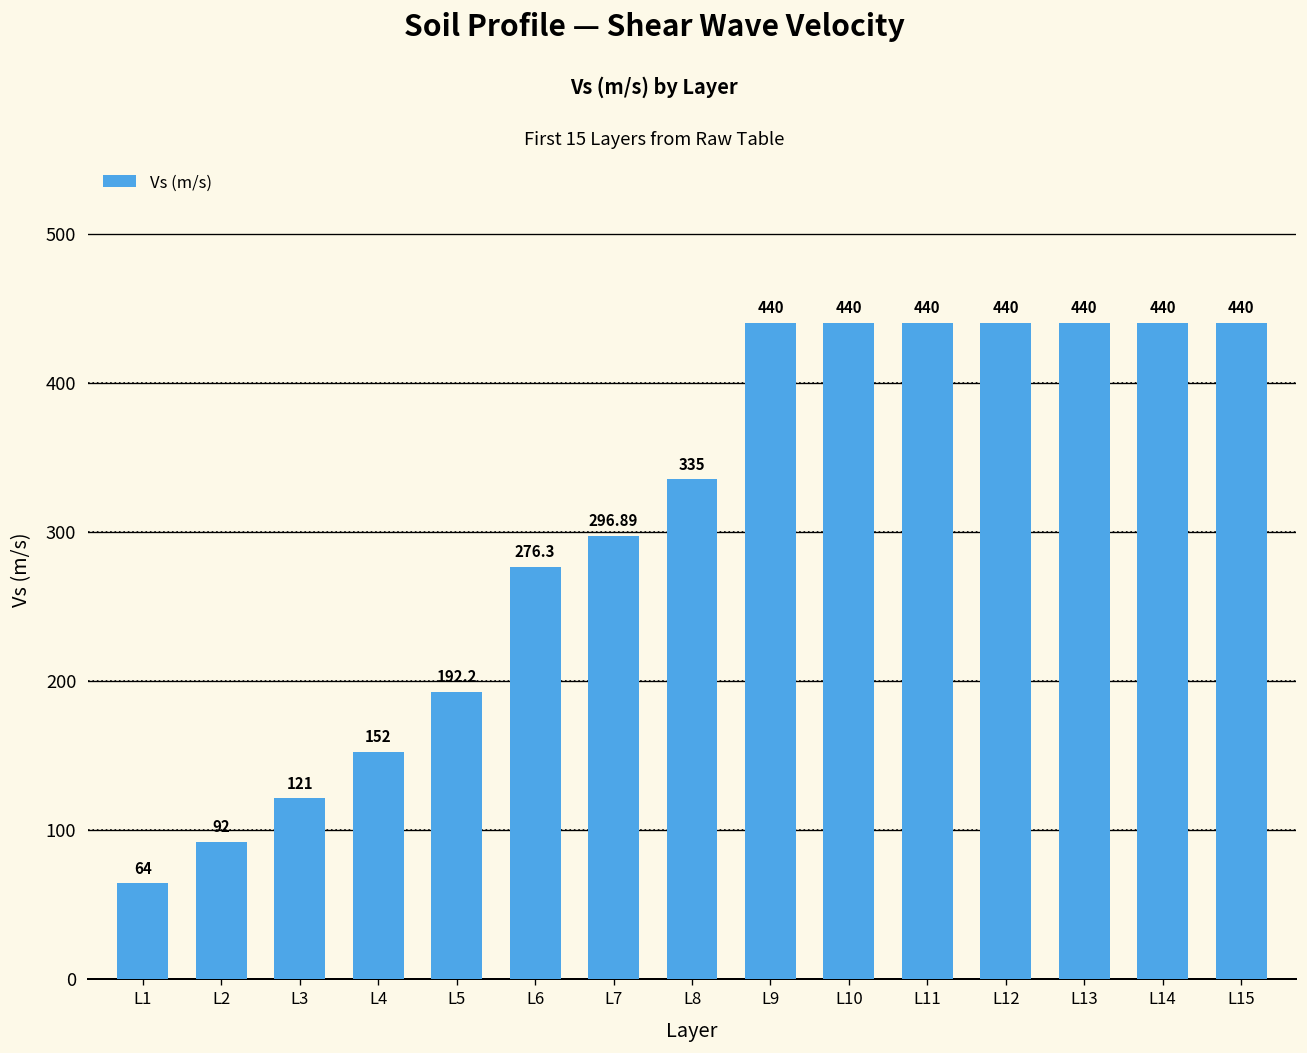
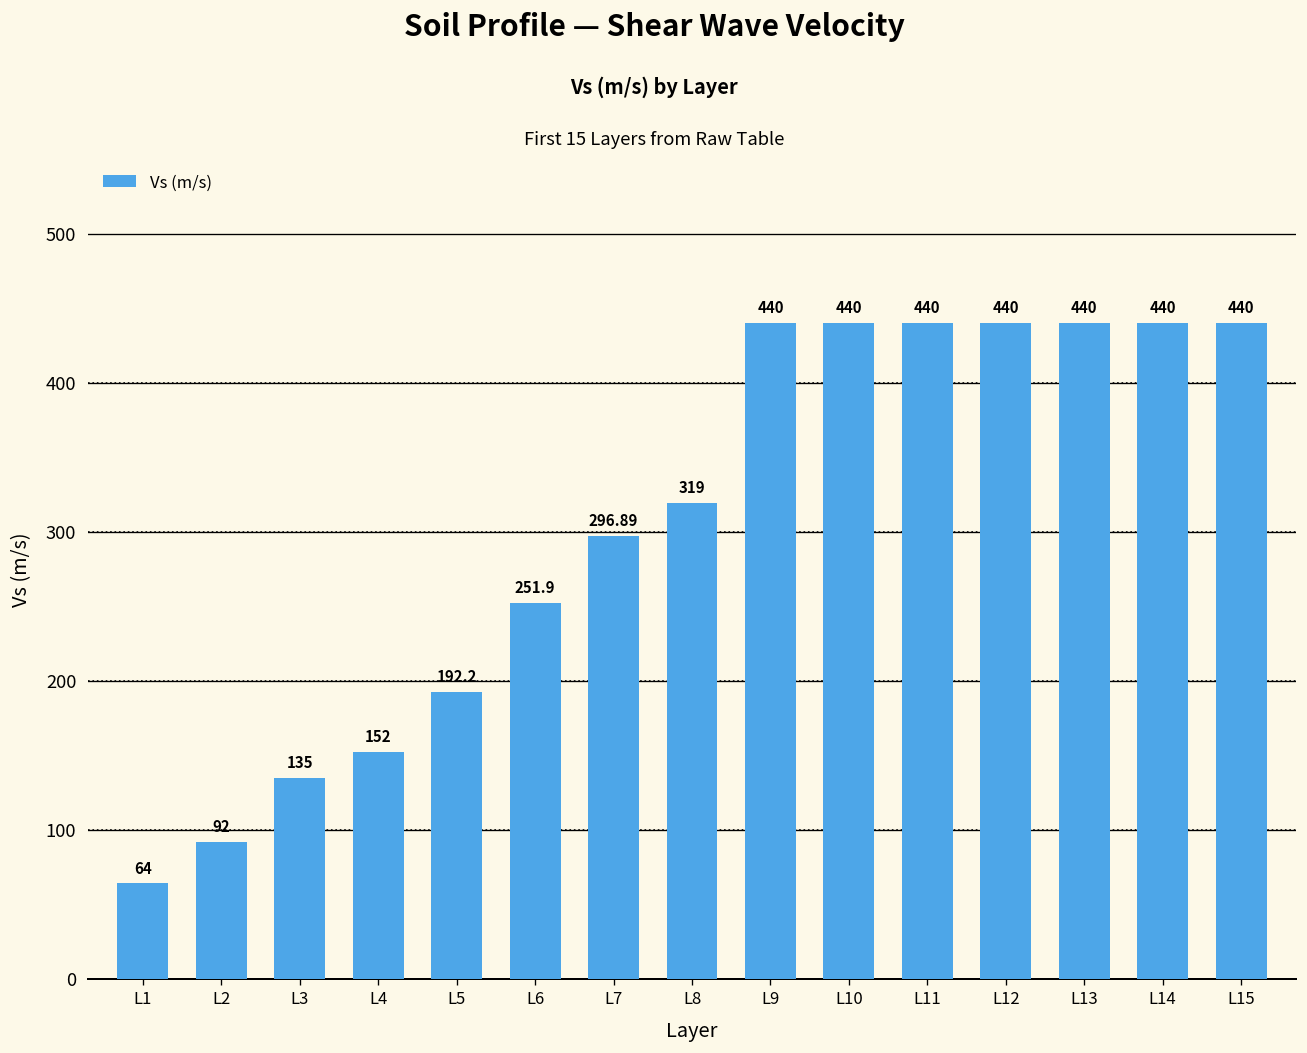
  {
    "L1": 64,
    "L2": 92,
-   "L3": 121,
+   "L3": 135,
    "L4": 152,
    "L5": 192.2,
-   "L6": 276.3,
+   "L6": 251.9,
    "L7": 296.89,
-   "L8": 335,
+   "L8": 319,
    "L9": 440,
    "L10": 440,
    "L11": 440,
    "L12": 440,
    "L13": 440,
    "L14": 440,
    "L15": 440
  }
